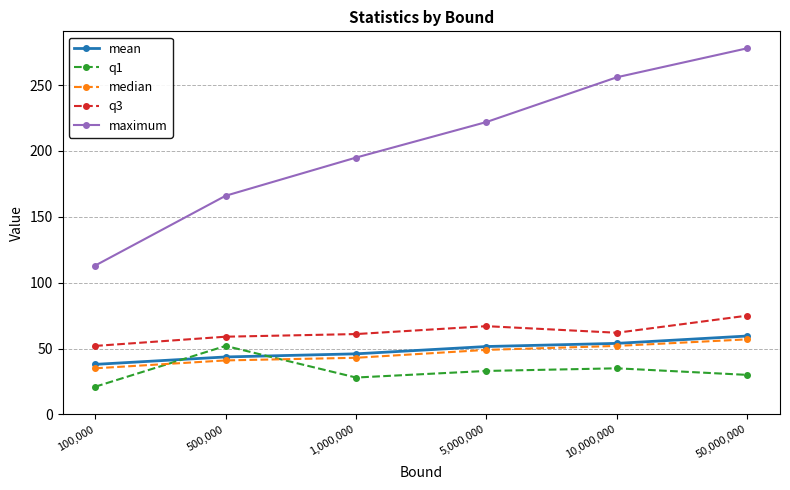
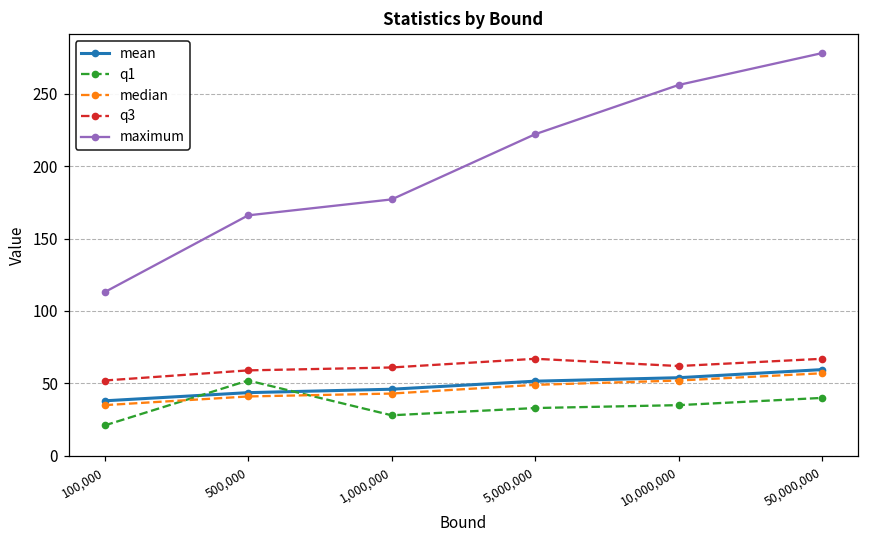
  {
    "mean": {
      "100,000": 38,
      "500,000": 44,
      "1,000,000": 46,
      "5,000,000": 52,
      "50,000,000": 60
    },
    "q1": {
      "100,000": 21,
      "500,000": 52,
      "1,000,000": 28,
      "5,000,000": 33,
      "10,000,000": 35,
-     "50,000,000": 30
+     "50,000,000": 40
    },
    "median": {
      "100,000": 35,
      "500,000": 41,
      "1,000,000": 43,
      "5,000,000": 49,
      "50,000,000": 57
    },
    "q3": {
      "100,000": 52,
      "500,000": 59,
      "1,000,000": 61,
      "5,000,000": 67,
      "10,000,000": 62,
-     "50,000,000": 75
+     "50,000,000": 67
    },
    "maximum": {
      "100,000": 113,
      "500,000": 166,
-     "1,000,000": 195,
+     "1,000,000": 177,
      "5,000,000": 222,
      "10,000,000": 256,
      "50,000,000": 278
    }
  }
